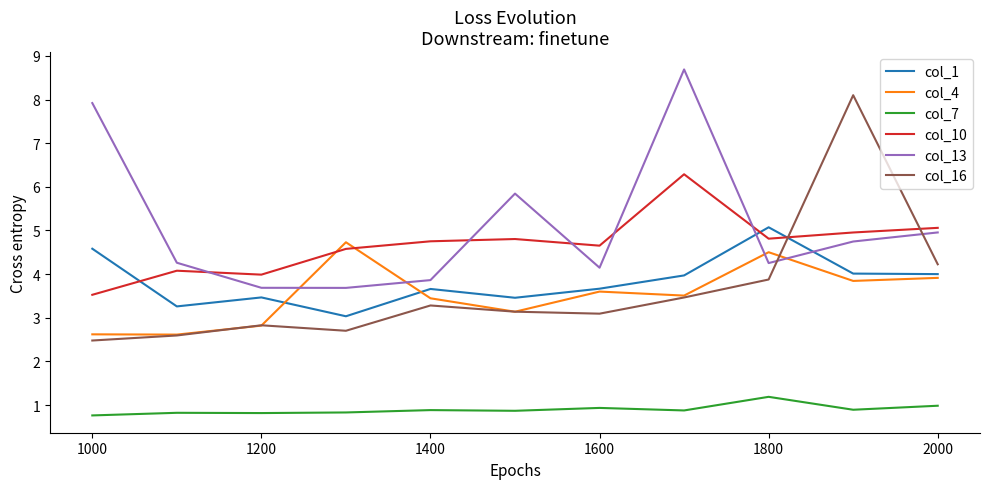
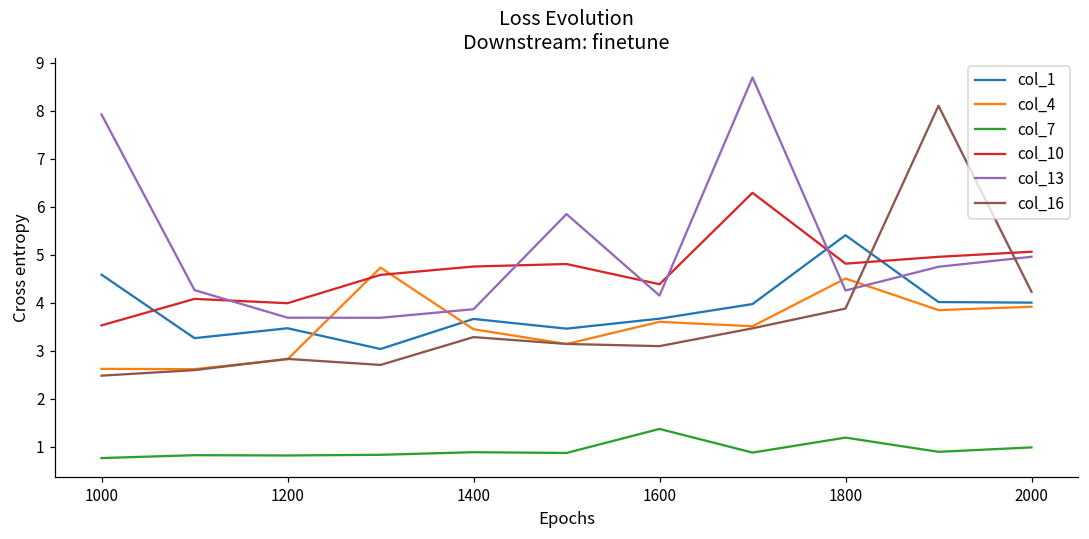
  {
    "col_1": {
      "1000": 4.6,
      "1200": 3.5,
      "1400": 3.7,
      "1600": 3.7,
-     "1800": 5.1,
+     "1800": 5.4,
      "2000": 4.0
    },
    "col_4": {
      "1000": 2.6,
      "1400": 3.4,
      "1600": 3.6,
      "1800": 4.5,
      "2000": 3.9
    },
    "col_7": {
      "1000": 0.8,
      "1200": 0.8,
      "1400": 0.9,
-     "1600": 0.9,
+     "1600": 1.4,
      "1800": 1.2,
      "2000": 1.0
    },
    "col_10": {
      "1000": 3.5,
      "1200": 4.0,
      "1400": 4.8,
-     "1600": 4.7,
+     "1600": 4.4,
      "1800": 4.8,
      "2000": 5.1
    },
    "col_13": {
      "1000": 7.9,
      "1200": 3.7,
      "1400": 3.9,
      "1600": 4.1,
      "1800": 4.3,
      "2000": 5.0
    },
    "col_16": {
      "1000": 2.5,
      "1400": 3.3,
      "1600": 3.1,
      "1800": 3.9,
      "2000": 4.2
    }
  }
